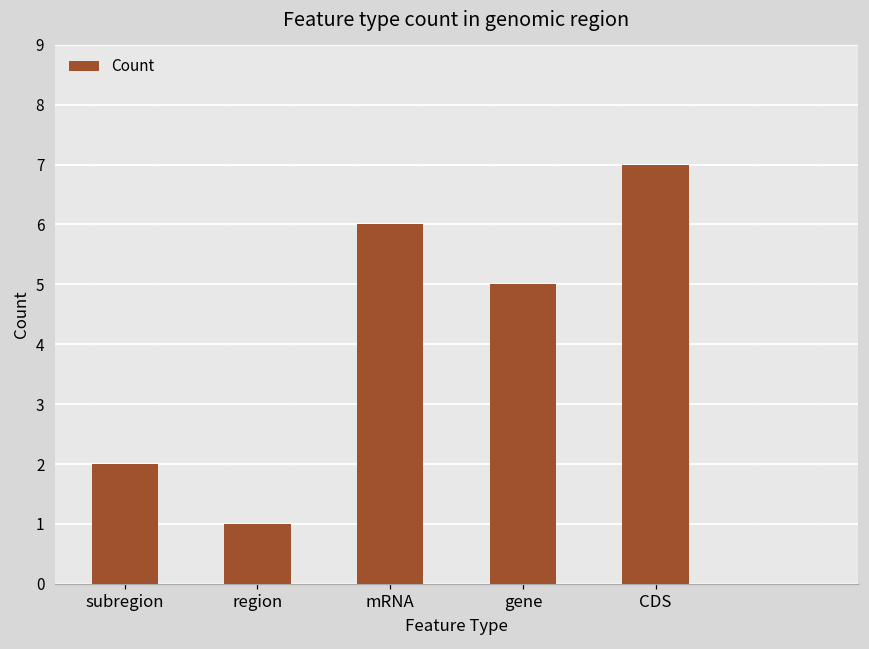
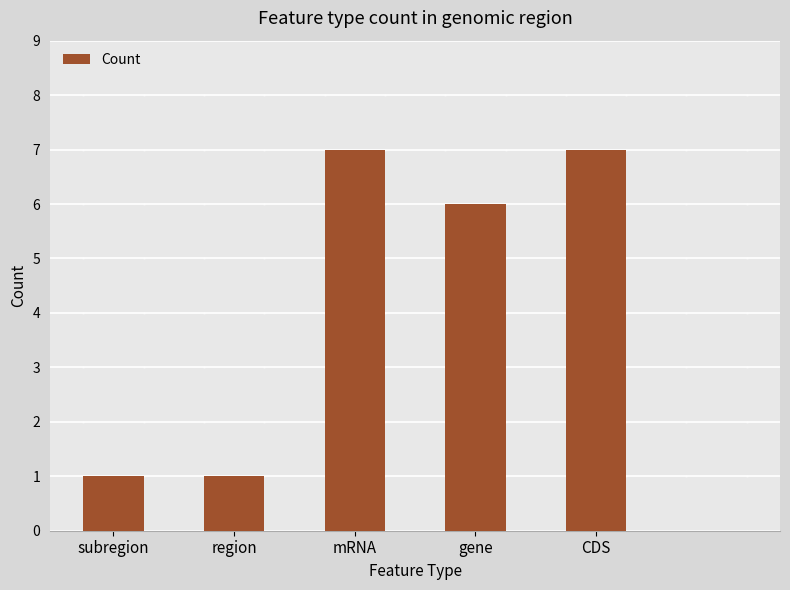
  {
    "Count": {
-     "subregion": 2,
+     "subregion": 1,
      "region": 1,
-     "mRNA": 6,
-     "gene": 5,
+     "mRNA": 7,
+     "gene": 6,
      "CDS": 7
    }
  }
